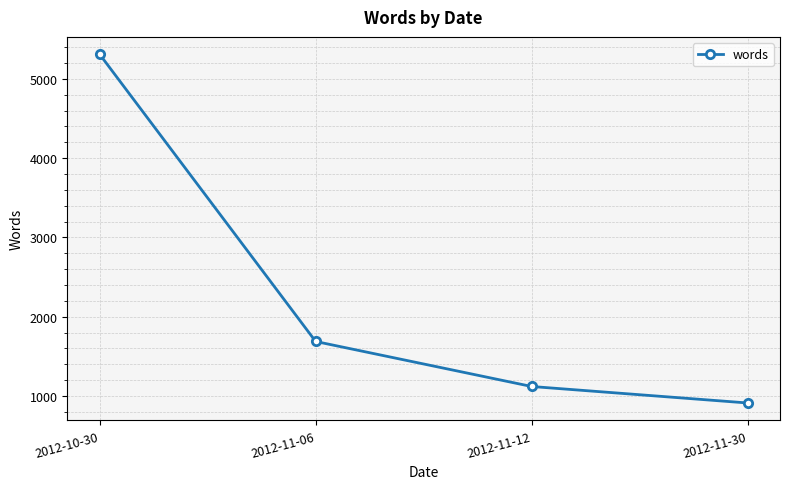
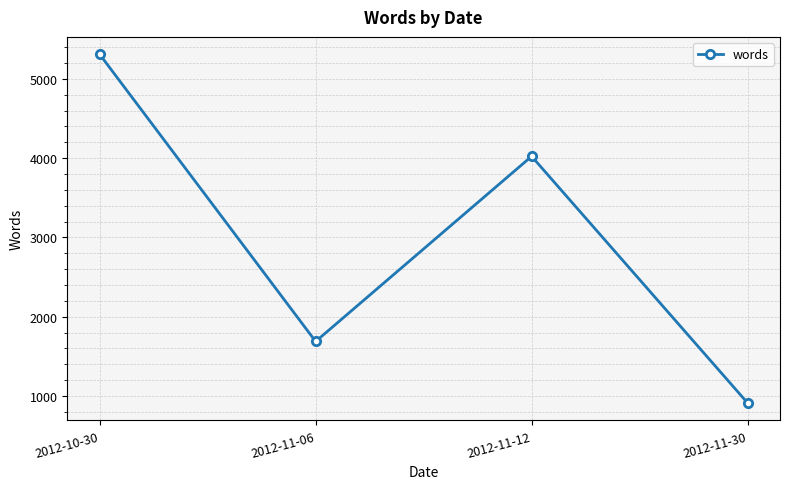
  {
    "2012-10-30": 5300,
    "2012-11-06": 1700,
-   "2012-11-12": 1100,
+   "2012-11-12": 4000,
    "2012-11-30": 900
  }
